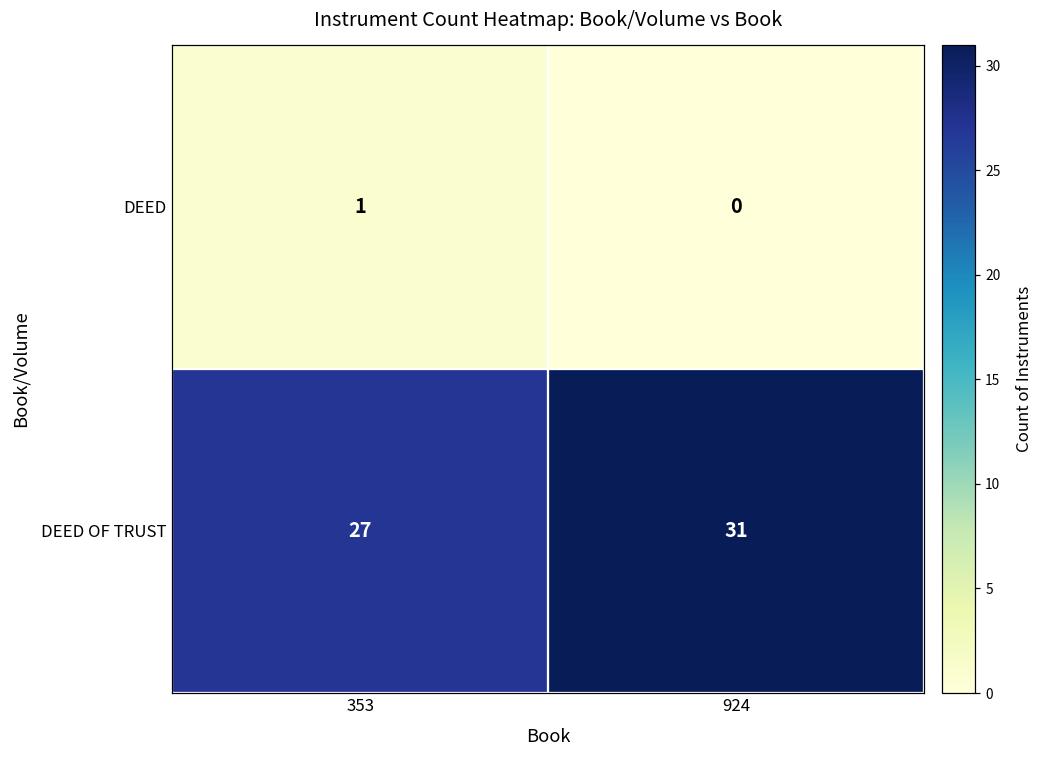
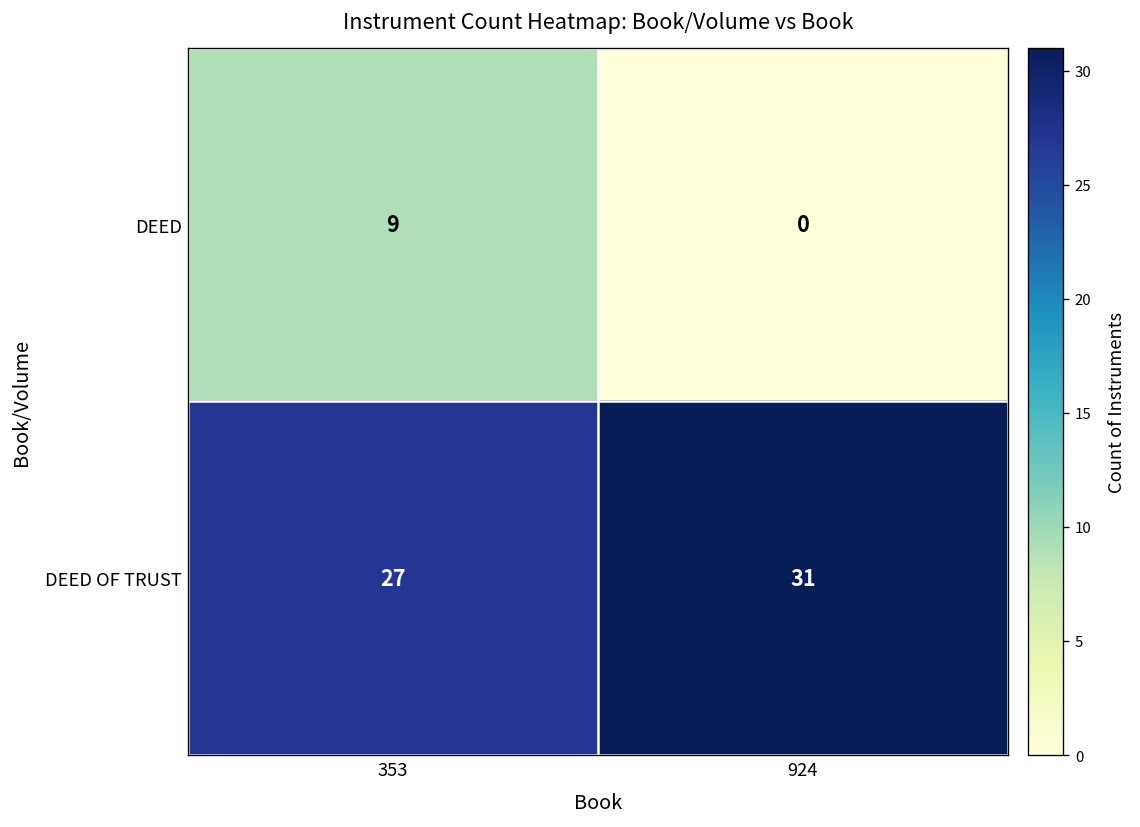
  {
    "DEED": {
-     "353": 1,
+     "353": 9,
      "924": 0
    },
    "DEED OF TRUST": {
      "353": 27,
      "924": 31
    }
  }
